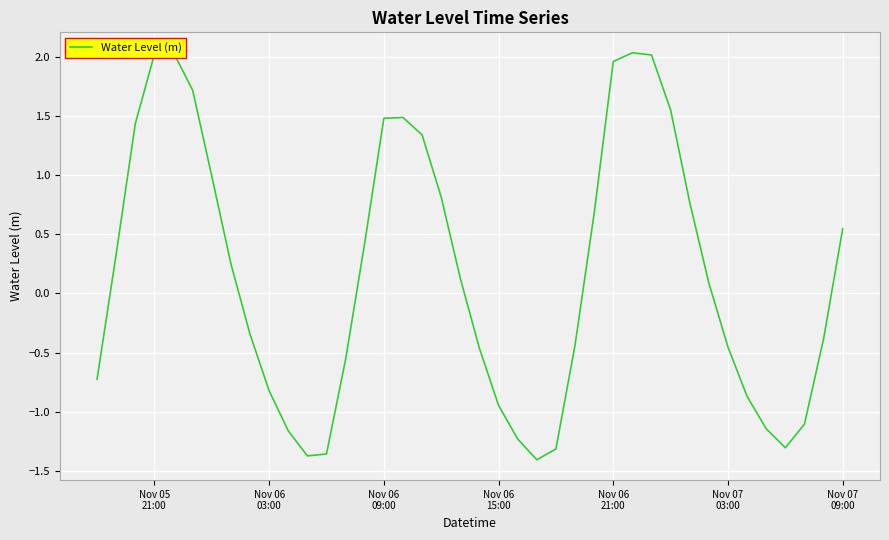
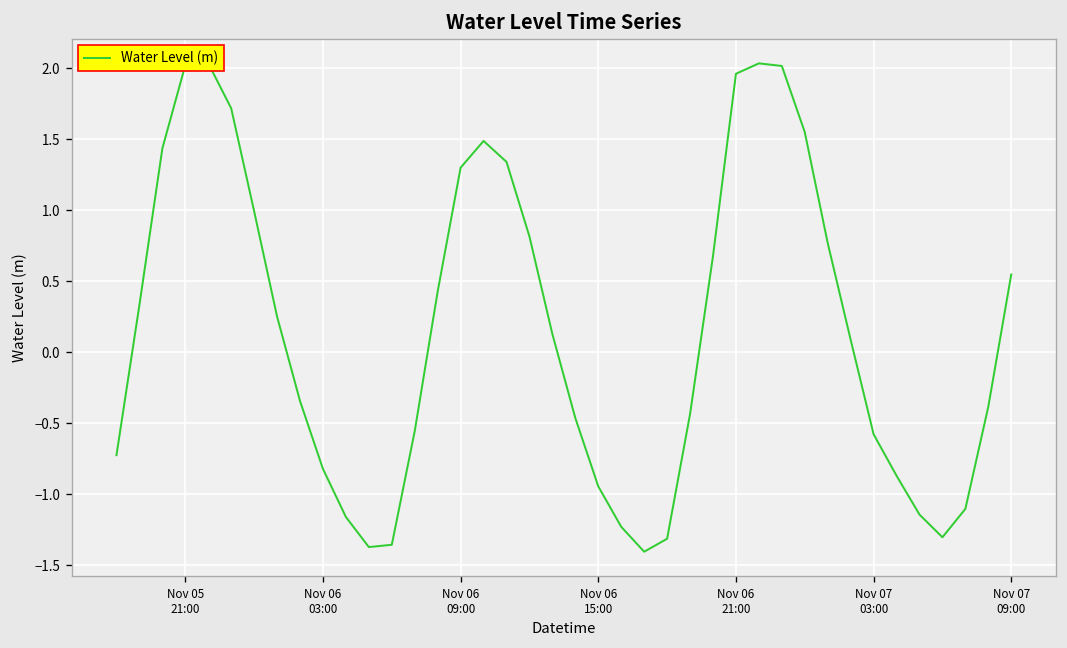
  {
    "Nov 06 03:00": -0.82,
-   "Nov 06 09:00": 1.48,
+   "Nov 06 09:00": 1.30,
    "Nov 06 15:00": -0.95,
    "Nov 06 21:00": 1.96,
-   "Nov 07 03:00": -0.45,
+   "Nov 07 03:00": -0.58,
    "Nov 07 09:00": 0.55
  }
